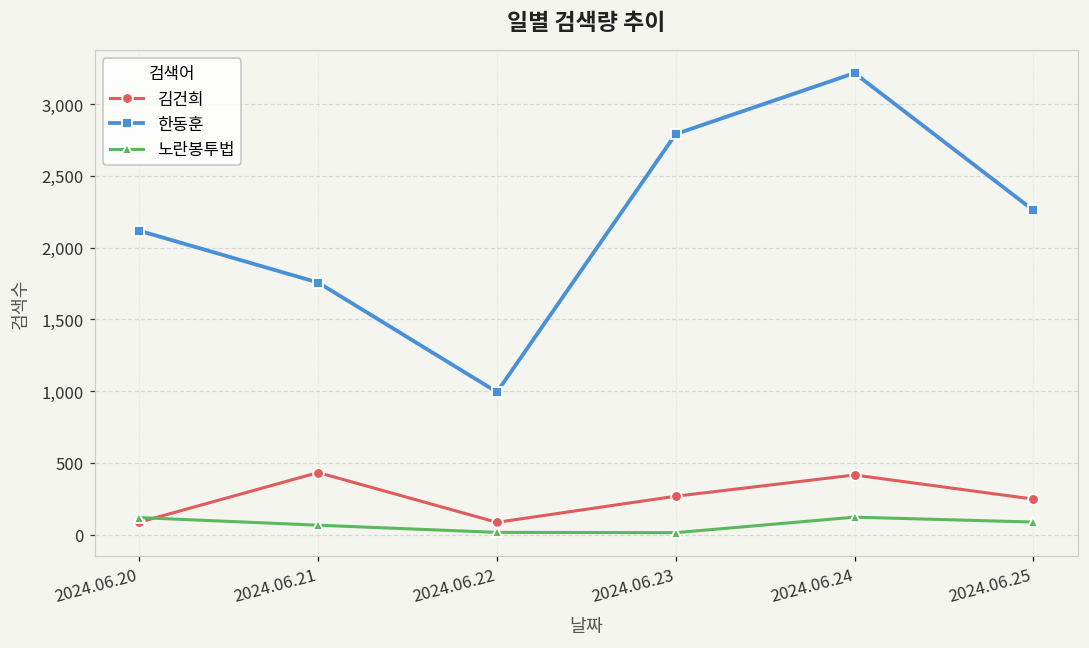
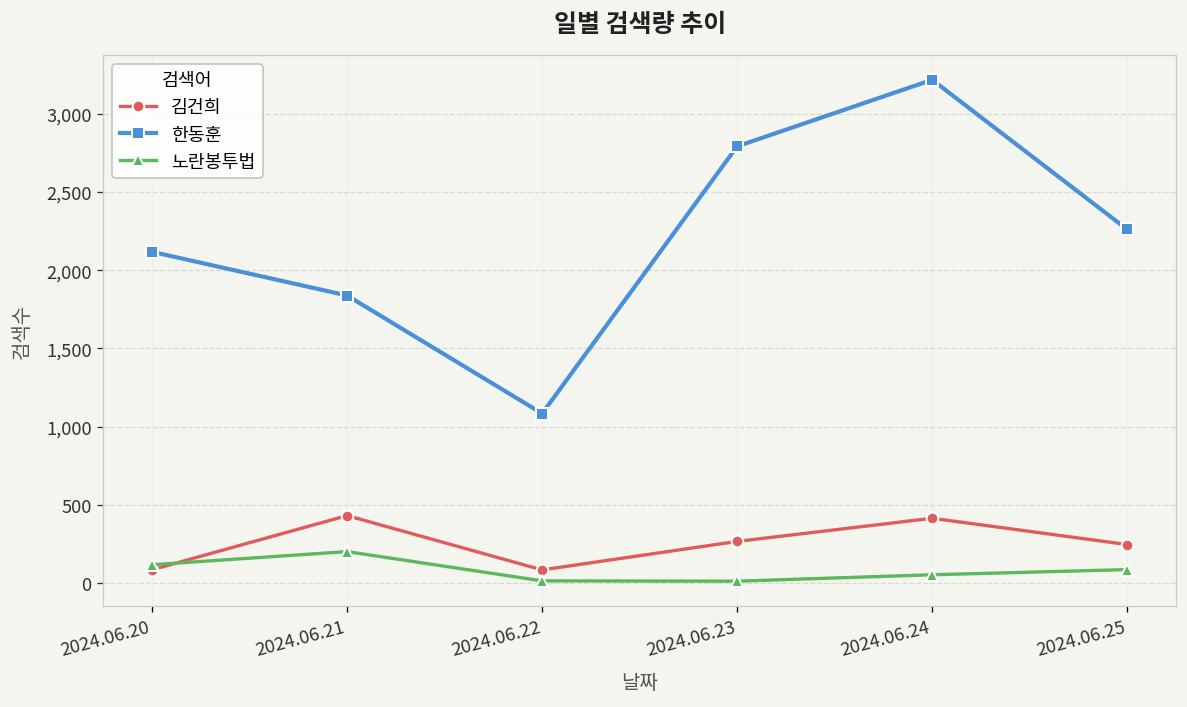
  {
    "김건희": {
      "2024.06.20": "90",
      "2024.06.21": "430",
      "2024.06.22": "90",
      "2024.06.23": "270",
      "2024.06.24": "420",
      "2024.06.25": "250"
    },
    "한동훈": {
      "2024.06.20": "2,120",
-     "2024.06.21": "1,760",
-     "2024.06.22": "990",
+     "2024.06.21": "1,840",
+     "2024.06.22": "1,080",
      "2024.06.23": "2,790",
      "2024.06.24": "3,220",
      "2024.06.25": "2,260"
    },
    "노란봉투법": {
      "2024.06.20": "120",
-     "2024.06.21": "70",
+     "2024.06.21": "200",
      "2024.06.22": "20",
      "2024.06.23": "10",
-     "2024.06.24": "120",
+     "2024.06.24": "50",
      "2024.06.25": "90"
    }
  }
